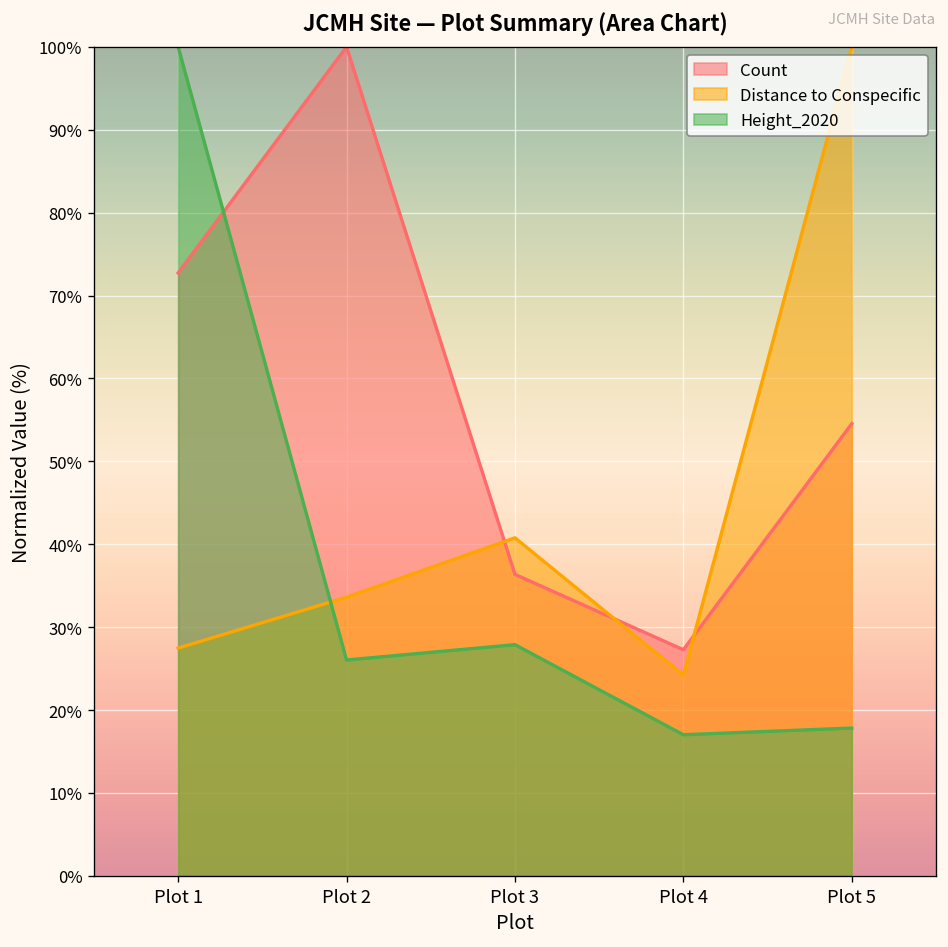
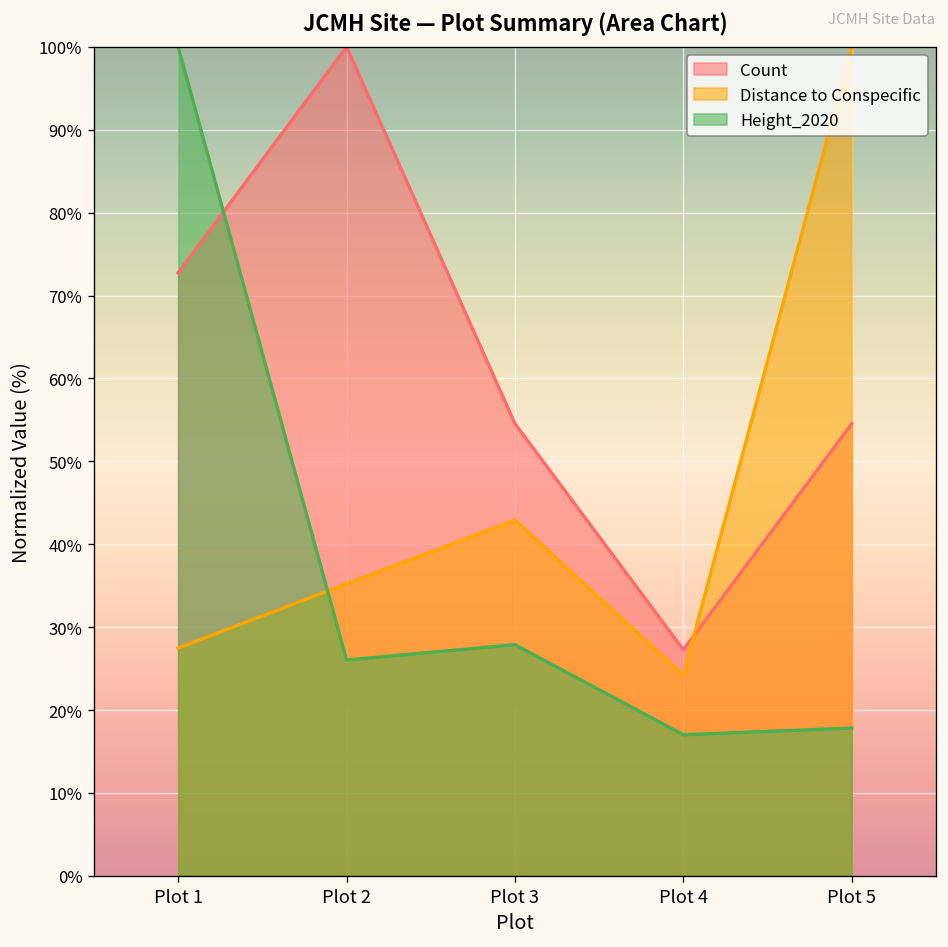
  {
    "Count": {
      "Plot 1": "73%",
      "Plot 2": "100%",
-     "Plot 3": "36%",
+     "Plot 3": "55%",
      "Plot 4": "27%",
      "Plot 5": "55%"
    },
    "Distance to Conspecific": {
      "Plot 1": "27%",
-     "Plot 2": "34%",
-     "Plot 3": "41%",
+     "Plot 2": "35%",
+     "Plot 3": "43%",
      "Plot 4": "24%",
      "Plot 5": "100%"
    },
    "Height_2020": {
      "Plot 1": "100%",
      "Plot 2": "26%",
      "Plot 3": "28%",
      "Plot 4": "17%",
      "Plot 5": "18%"
    }
  }
